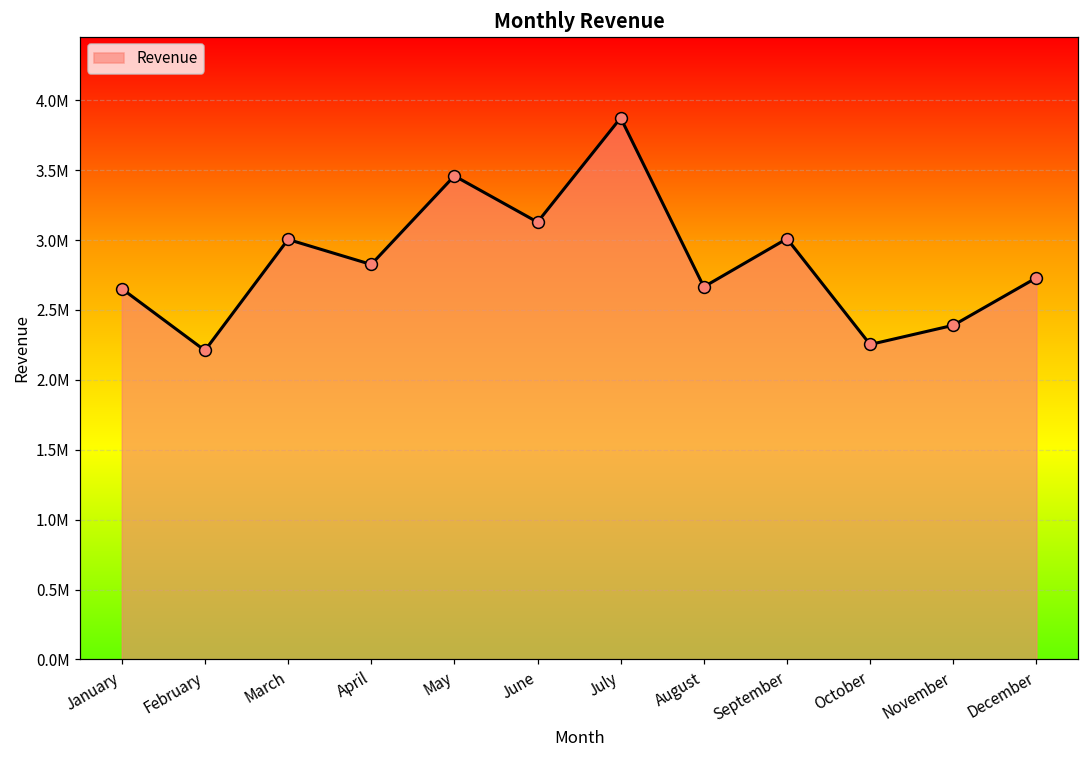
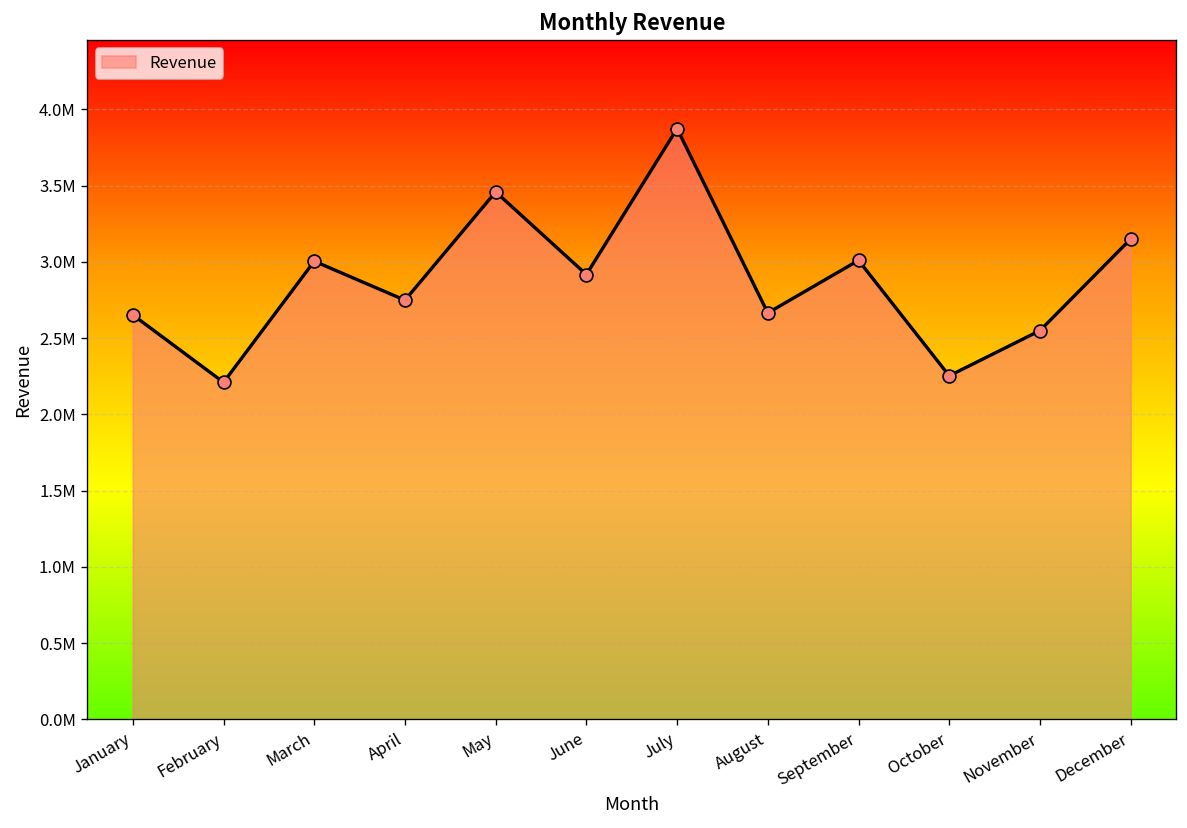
  {
    "January": 2650000,
    "February": 2210000,
    "March": 3000000,
-   "April": 2830000,
+   "April": 2750000,
    "May": 3460000,
-   "June": 3130000,
+   "June": 2920000,
    "July": 3870000,
    "August": 2670000,
    "September": 3010000,
    "October": 2250000,
-   "November": 2390000,
-   "December": 2730000
+   "November": 2550000,
+   "December": 3150000
  }
